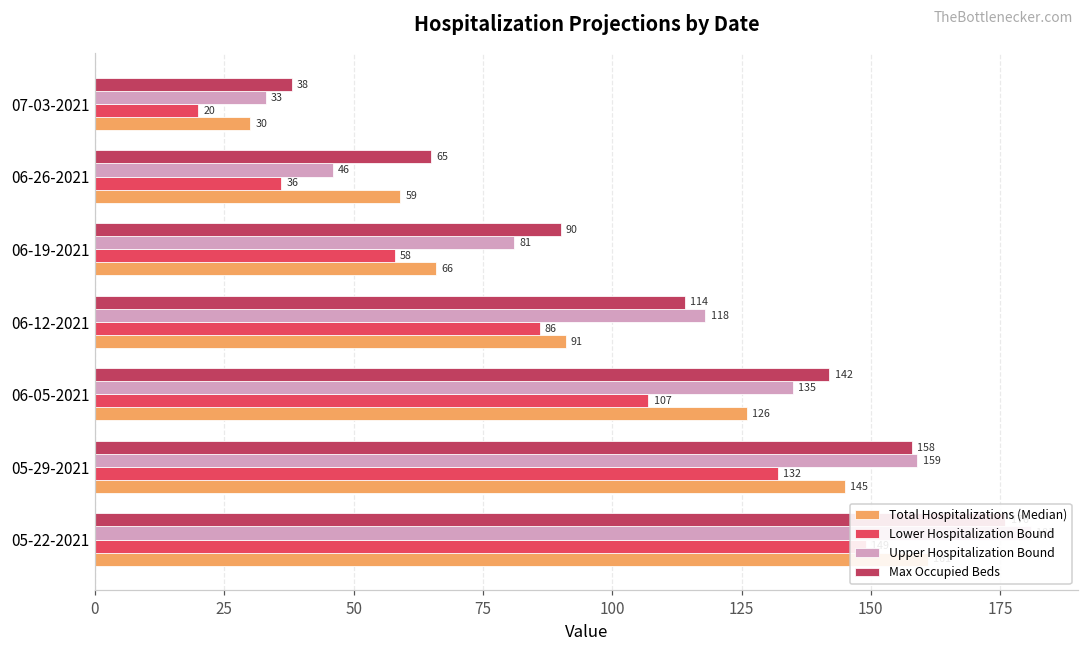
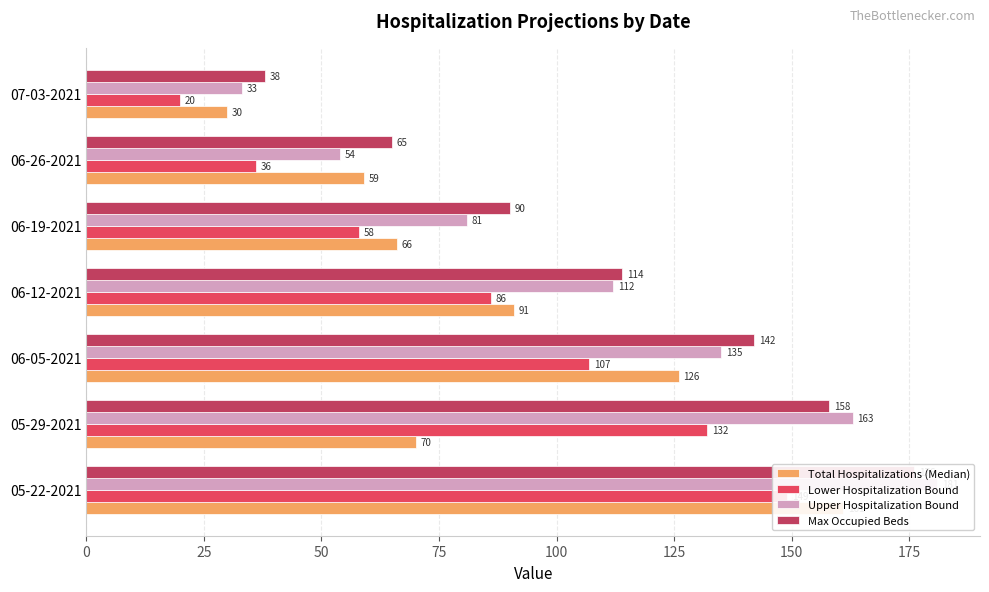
  {
    "Total Hospitalizations (Median)": {
      "07-03-2021": 30,
      "06-26-2021": 59,
      "06-19-2021": 66,
      "06-12-2021": 91,
      "06-05-2021": 126,
-     "05-29-2021": 145
+     "05-29-2021": 70
    },
    "Upper Hospitalization Bound": {
      "07-03-2021": 33,
-     "06-26-2021": 46,
+     "06-26-2021": 54,
      "06-19-2021": 81,
-     "06-12-2021": 118,
+     "06-12-2021": 112,
      "06-05-2021": 135,
-     "05-29-2021": 159
+     "05-29-2021": 163
    }
  }
